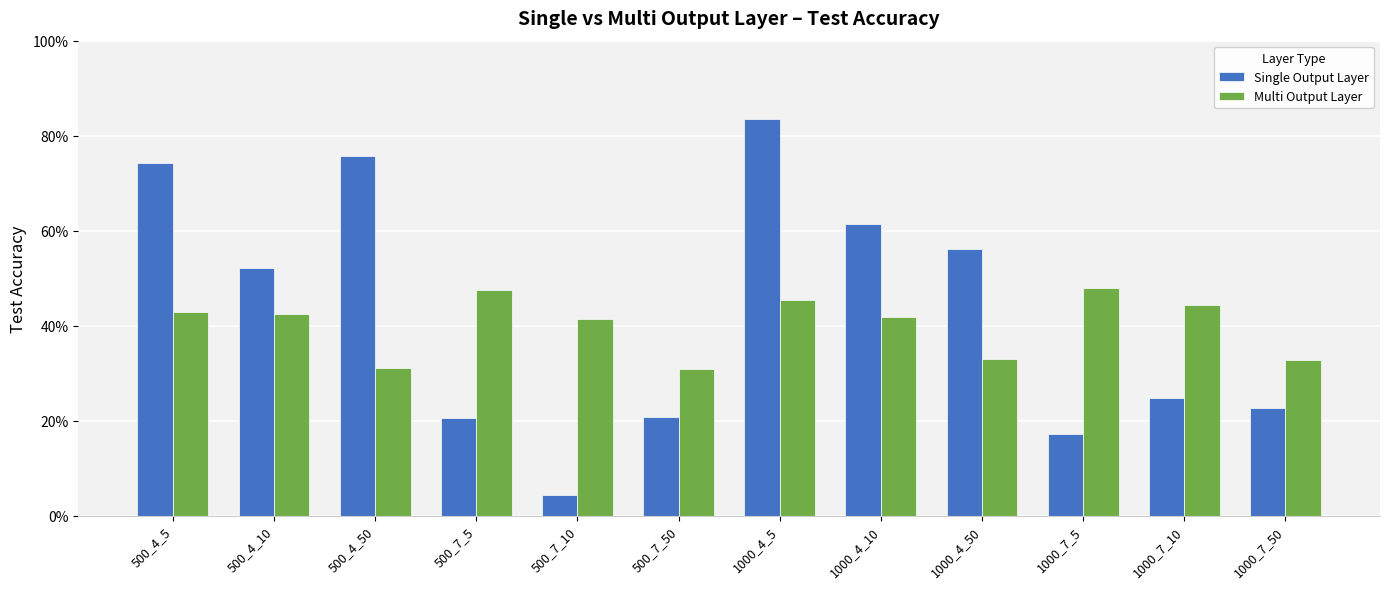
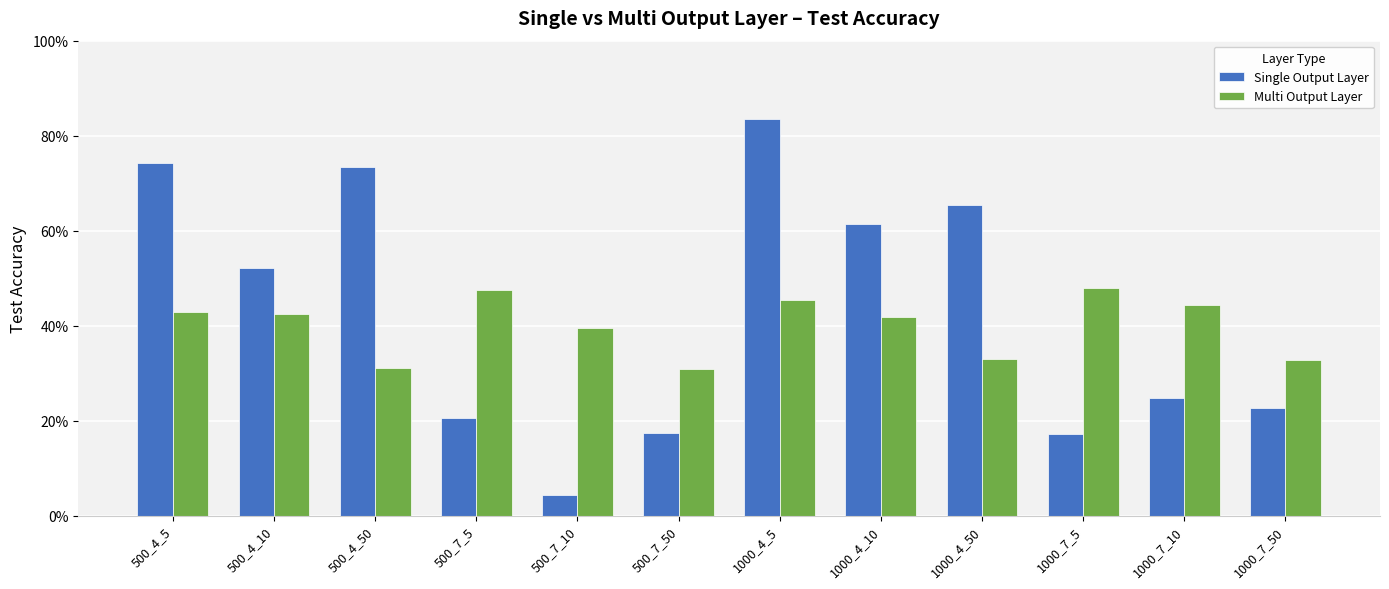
  {
    "Single Output Layer": {
      "500_4_5": "74%",
      "500_4_10": "52%",
-     "500_4_50": "76%",
+     "500_4_50": "73%",
      "500_7_5": "21%",
      "500_7_10": "4%",
-     "500_7_50": "21%",
+     "500_7_50": "17%",
      "1000_4_5": "84%",
      "1000_4_10": "61%",
-     "1000_4_50": "56%",
+     "1000_4_50": "65%",
      "1000_7_5": "17%",
      "1000_7_10": "25%",
      "1000_7_50": "23%"
    },
    "Multi Output Layer": {
      "500_4_5": "43%",
      "500_4_10": "43%",
      "500_4_50": "31%",
      "500_7_5": "48%",
-     "500_7_10": "41%",
+     "500_7_10": "39%",
      "500_7_50": "31%",
      "1000_4_5": "45%",
      "1000_4_10": "42%",
      "1000_4_50": "33%",
      "1000_7_5": "48%",
      "1000_7_10": "44%",
      "1000_7_50": "33%"
    }
  }
